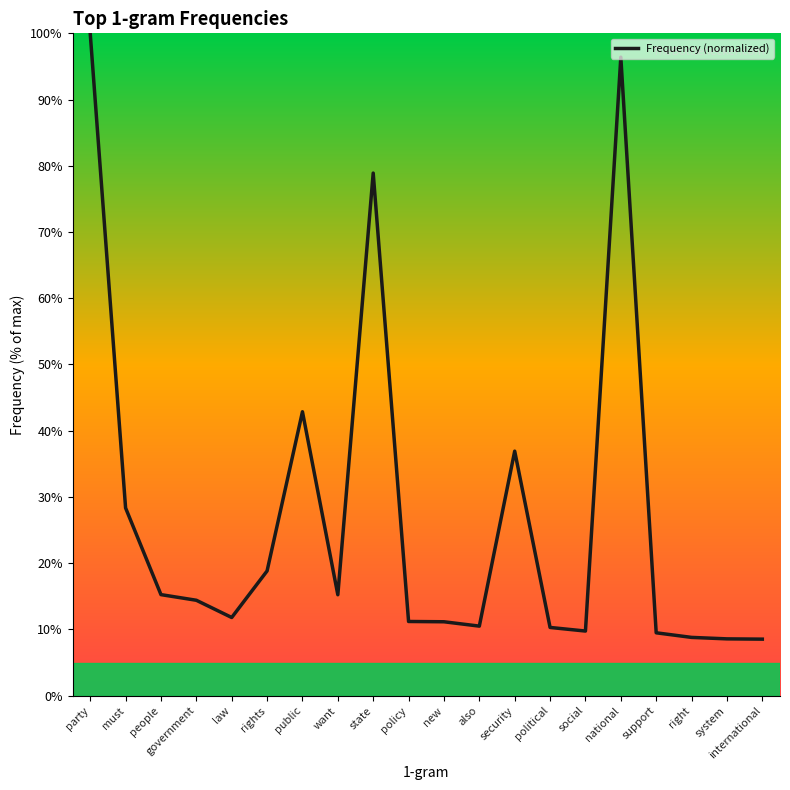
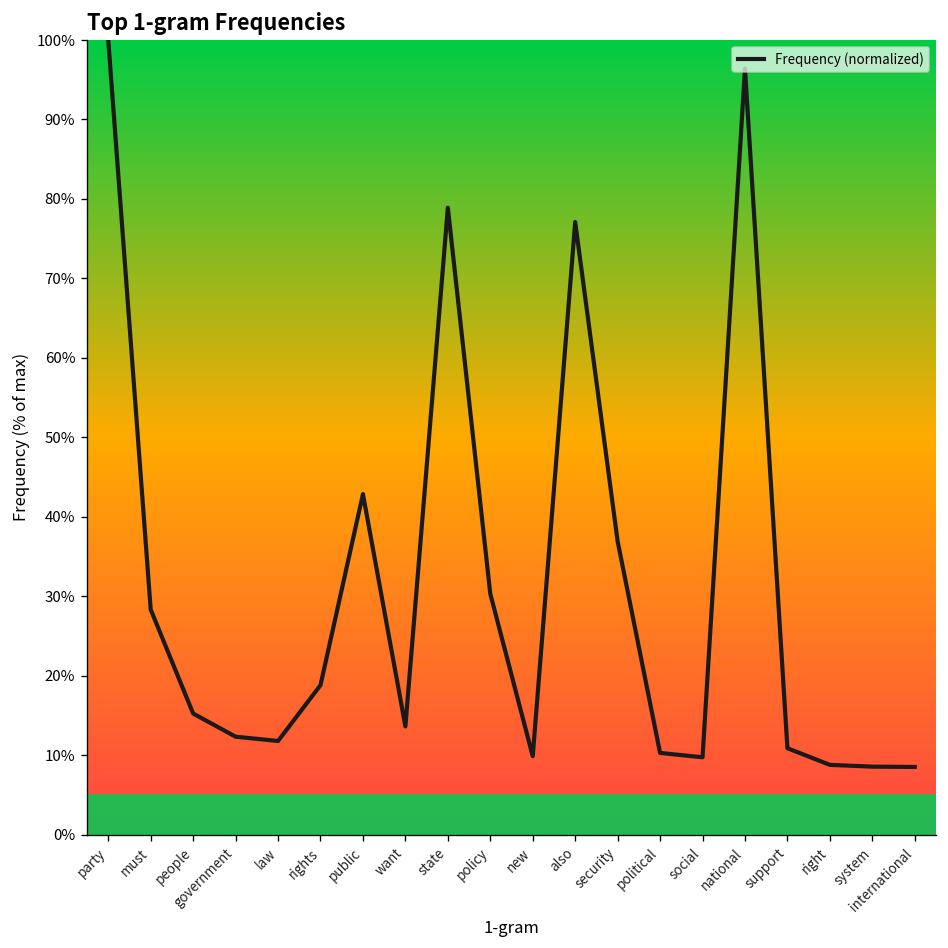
  {
    "party": "100%",
    "must": "28%",
    "people": "15%",
-   "government": "14%",
+   "government": "12%",
    "law": "12%",
    "rights": "19%",
    "public": "43%",
-   "want": "15%",
+   "want": "14%",
    "state": "79%",
-   "policy": "11%",
-   "new": "11%",
-   "also": "10%",
+   "policy": "30%",
+   "new": "10%",
+   "also": "77%",
    "security": "37%",
    "political": "10%",
    "social": "10%",
-   "support": "9%",
+   "support": "11%",
    "right": "9%",
    "system": "9%",
    "international": "9%"
  }
